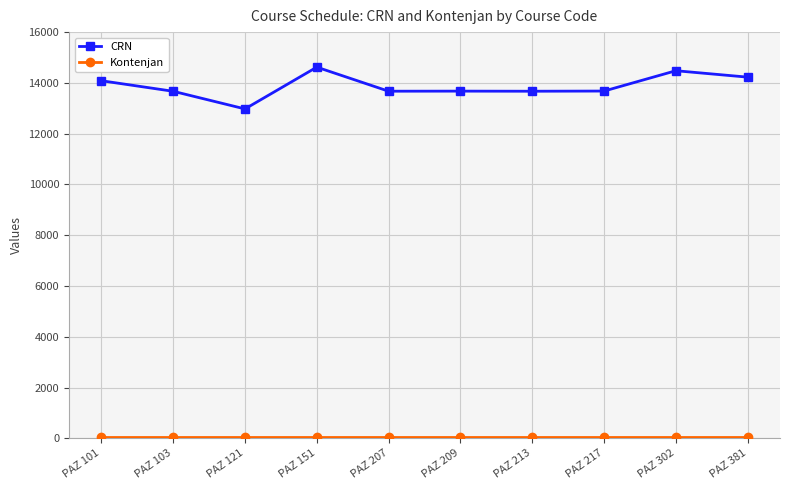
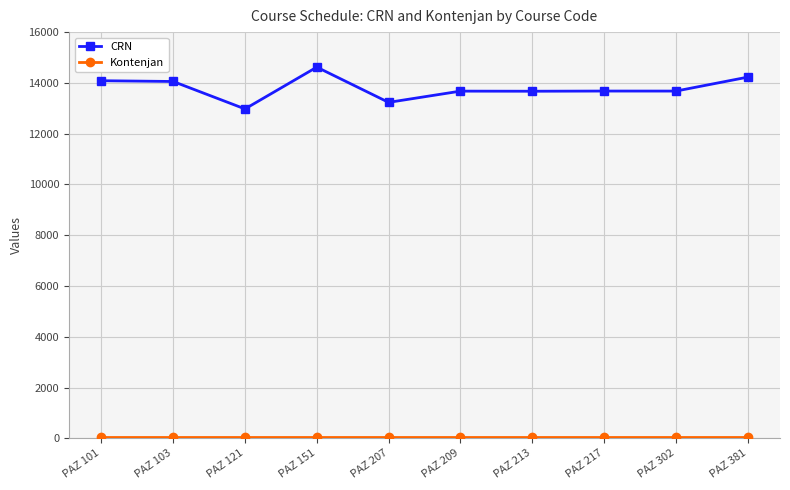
  {
    "CRN": {
      "PAZ 101": 14100,
-     "PAZ 103": 13700,
+     "PAZ 103": 14100,
      "PAZ 121": 13000,
      "PAZ 151": 14600,
-     "PAZ 207": 13700,
+     "PAZ 207": 13200,
      "PAZ 209": 13700,
      "PAZ 213": 13700,
      "PAZ 217": 13700,
-     "PAZ 302": 14500,
+     "PAZ 302": 13700,
      "PAZ 381": 14200
    },
    "Kontenjan": {
      "PAZ 101": 0,
      "PAZ 103": 0,
      "PAZ 121": 0,
      "PAZ 151": 0,
      "PAZ 207": 0,
      "PAZ 209": 0,
      "PAZ 213": 0,
      "PAZ 217": 0,
      "PAZ 302": 0,
      "PAZ 381": 0
    }
  }
